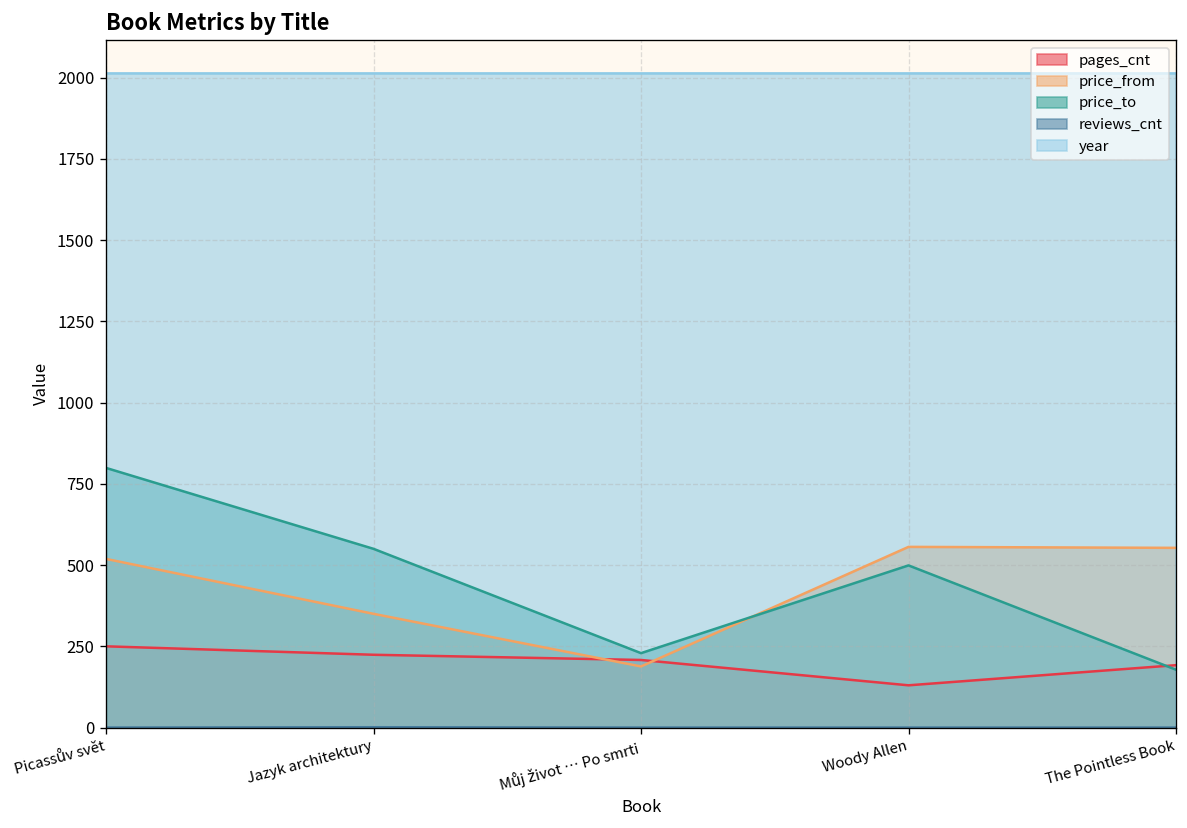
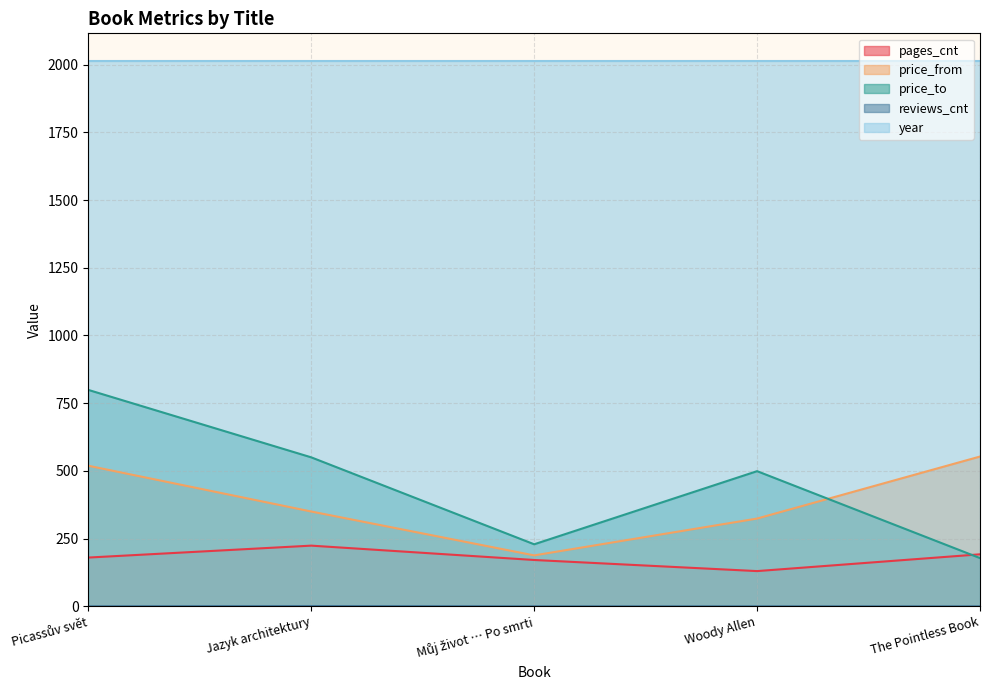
  {
    "pages_cnt": {
-     "Picassův svět": 250,
+     "Picassův svět": 180,
      "Jazyk architektury": 220,
-     "Můj život … Po smrti": 210,
+     "Můj život … Po smrti": 170,
      "Woody Allen": 130,
      "The Pointless Book": 190
    },
    "price_from": {
      "Picassův svět": 520,
      "Jazyk architektury": 350,
      "Můj život … Po smrti": 190,
-     "Woody Allen": 560,
+     "Woody Allen": 320,
      "The Pointless Book": 550
    },
    "year": {
      "Picassův svět": 2020,
      "Jazyk architektury": 2020,
      "Můj život … Po smrti": 2020,
      "Woody Allen": 2020,
      "The Pointless Book": 2020
    }
  }
